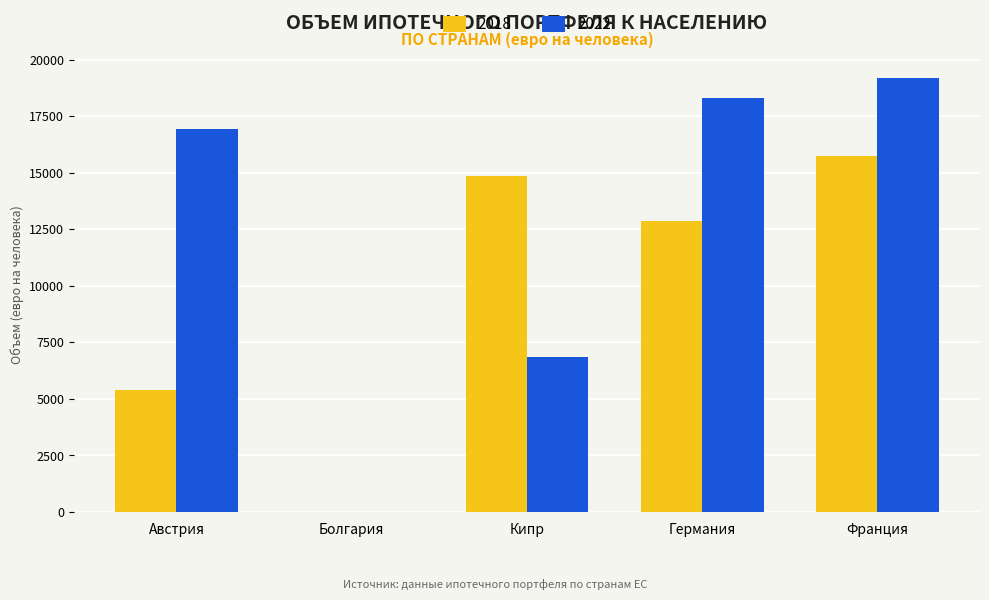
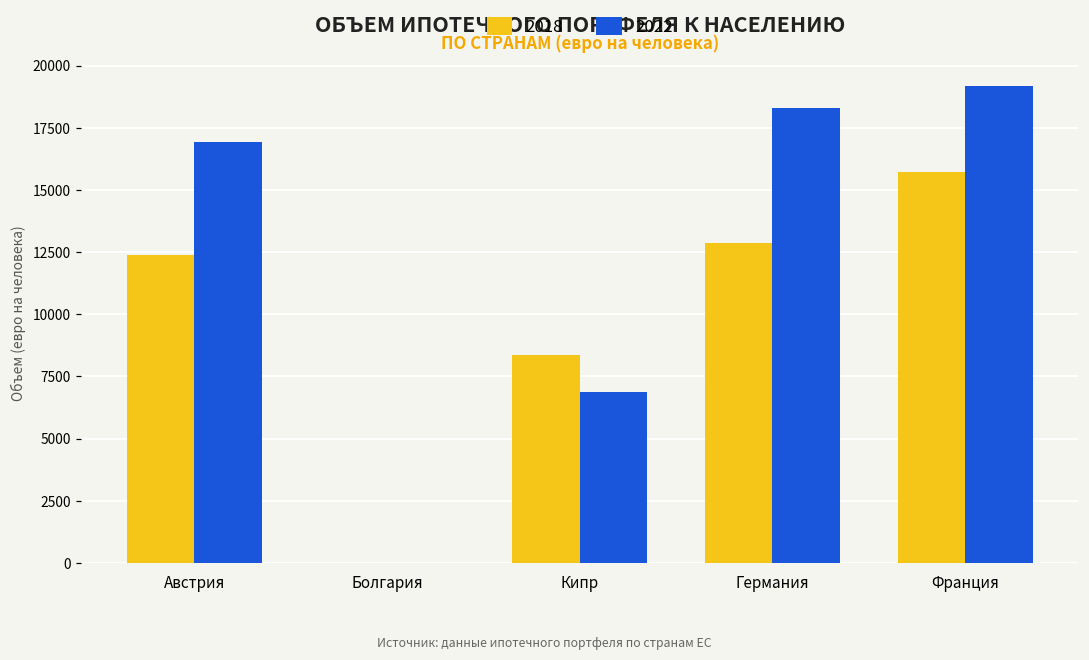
  {
    "2018": {
-     "Австрия": 5400,
-     "Кипр": 14900,
+     "Австрия": 12400,
+     "Кипр": 8400,
      "Германия": 12900,
      "Франция": 15700
    },
    "2022": {
      "Австрия": 16900,
      "Кипр": 6900,
      "Германия": 18300,
      "Франция": 19200
    }
  }
